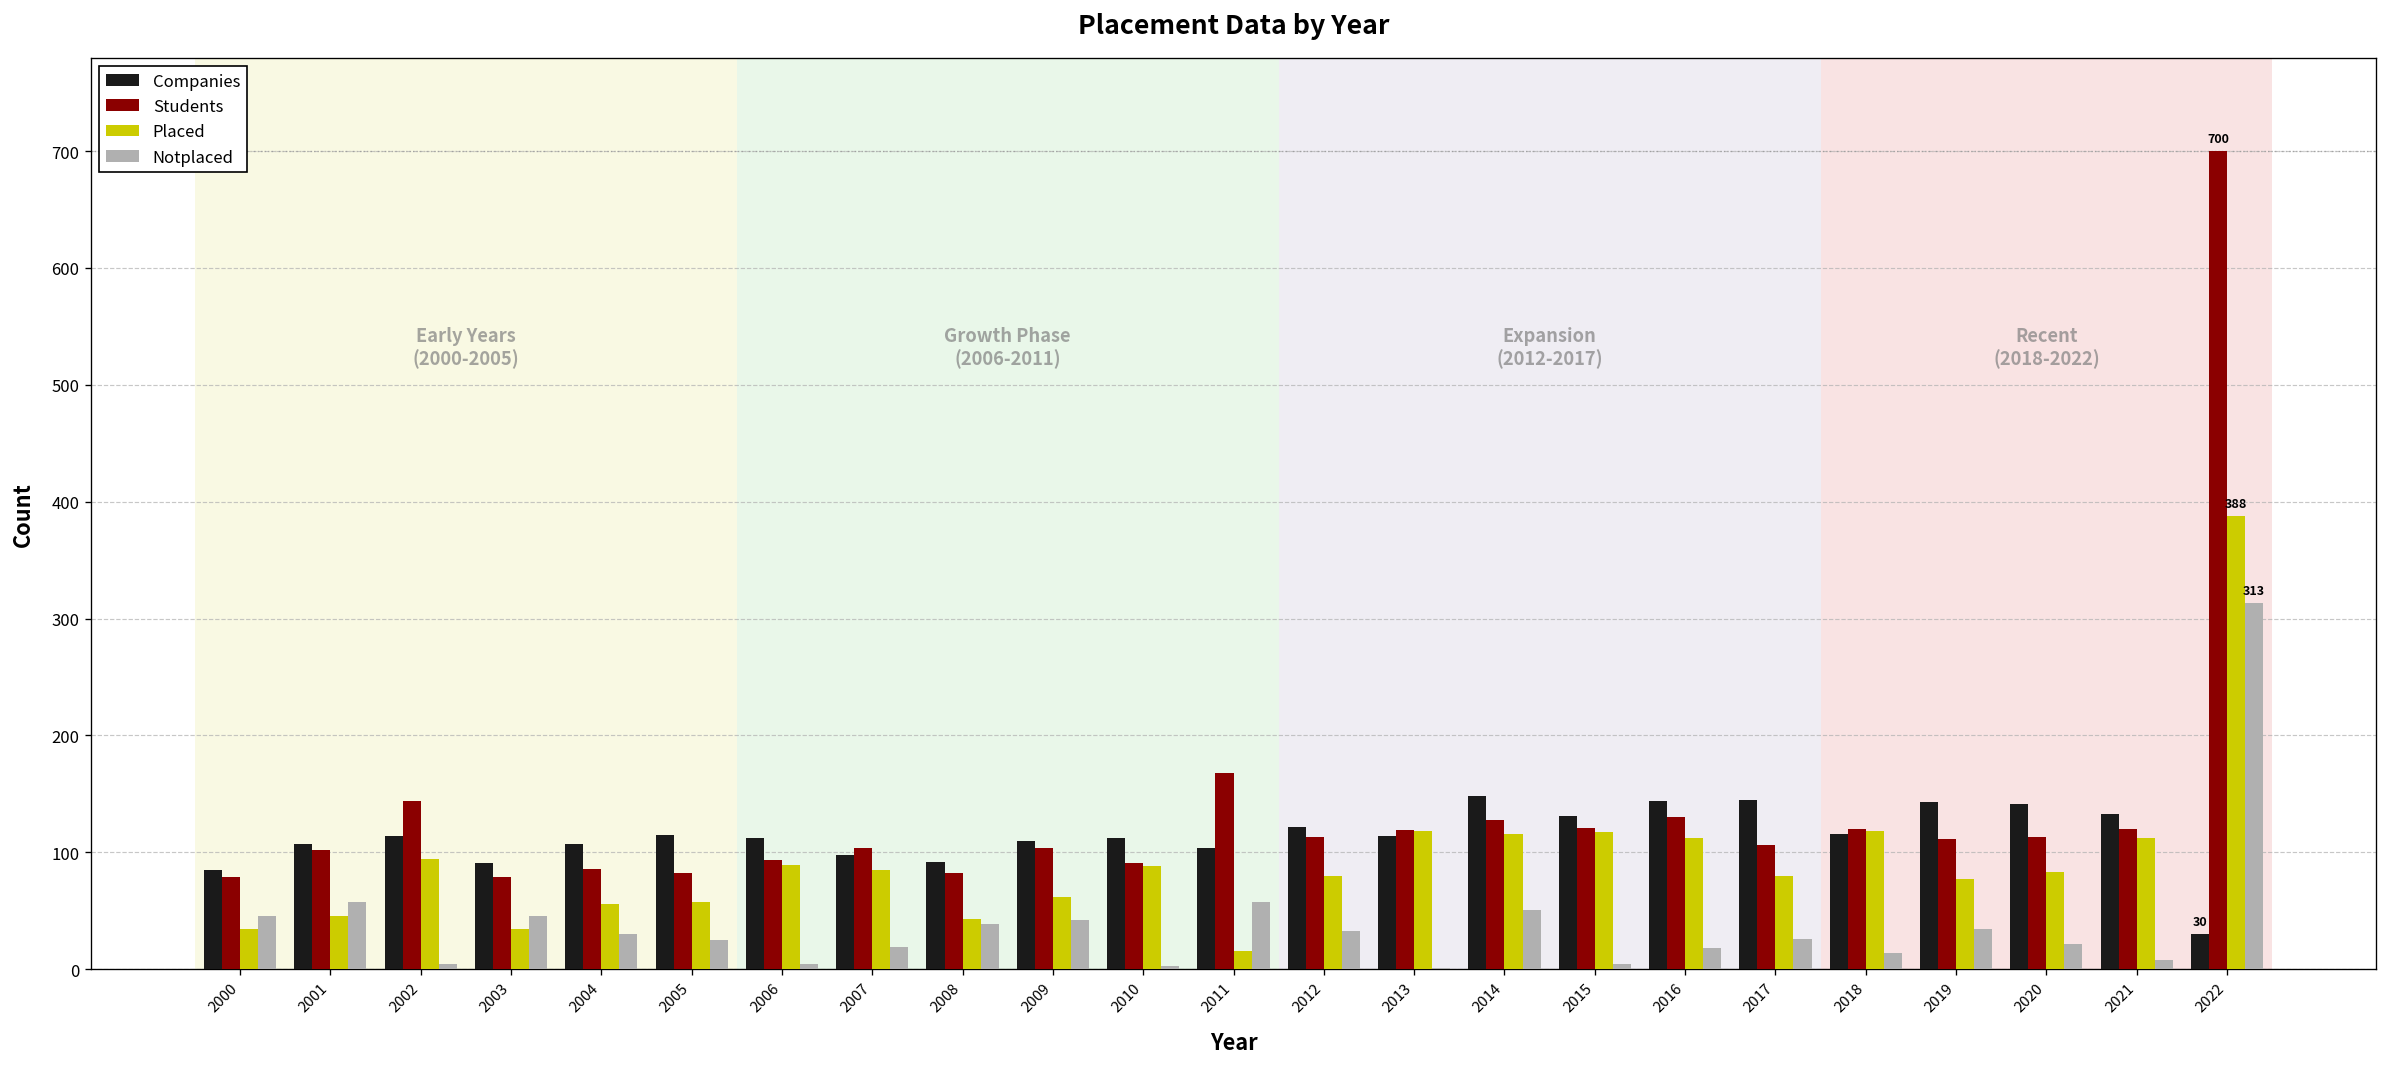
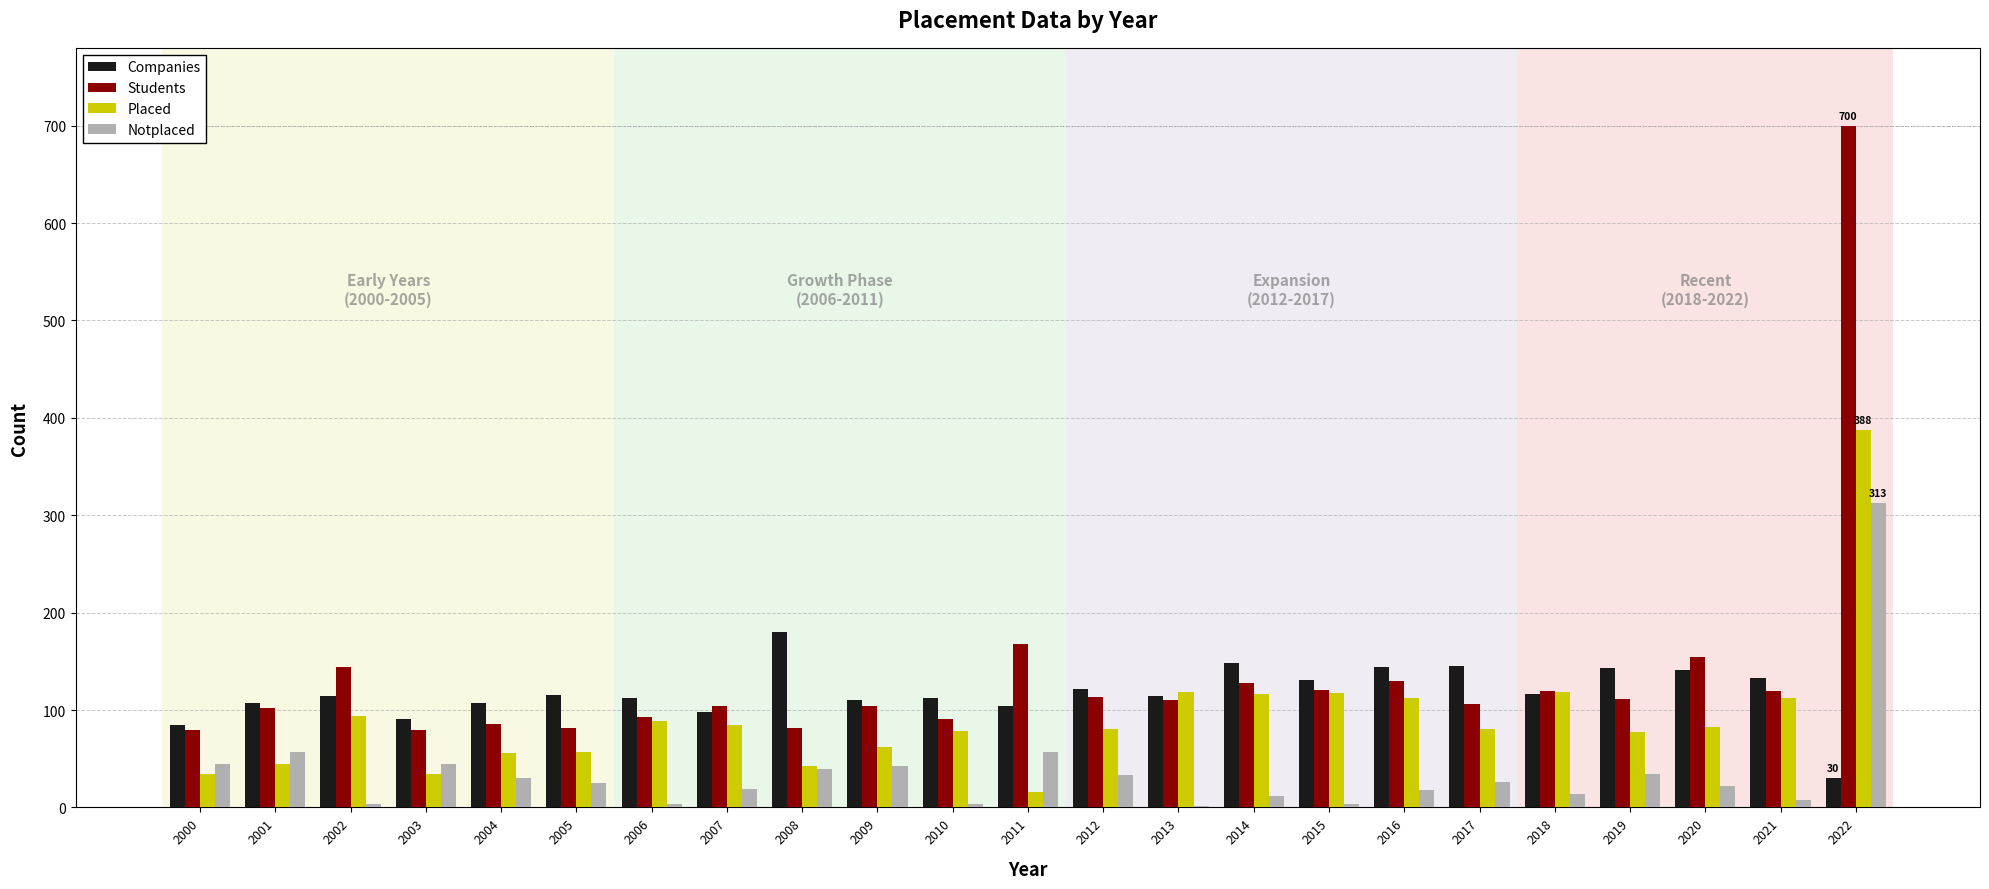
  {
    "Companies": {
      "2000": 90,
      "2001": 110,
      "2002": 110,
      "2003": 90,
      "2004": 110,
      "2005": 120,
      "2006": 110,
      "2007": 100,
-     "2008": 90,
+     "2008": 180,
      "2009": 110,
      "2010": 110,
      "2011": 100,
      "2012": 120,
      "2013": 110,
      "2014": 150,
      "2015": 130,
      "2016": 140,
      "2017": 150,
      "2018": 120,
      "2019": 140,
      "2020": 140,
      "2021": 130
    },
    "Students": {
      "2000": 80,
      "2001": 100,
      "2002": 140,
      "2003": 80,
      "2004": 90,
      "2005": 80,
      "2006": 90,
      "2007": 100,
      "2008": 80,
      "2009": 100,
      "2010": 90,
      "2011": 170,
      "2012": 110,
-     "2013": 120,
+     "2013": 110,
      "2014": 130,
      "2015": 120,
      "2016": 130,
      "2017": 110,
      "2018": 120,
      "2019": 110,
-     "2020": 110,
+     "2020": 150,
      "2021": 120
    },
    "Placed": {
      "2000": 30,
      "2001": 50,
      "2002": 90,
      "2003": 30,
      "2004": 60,
      "2005": 60,
      "2006": 90,
      "2007": 90,
      "2008": 40,
      "2009": 60,
-     "2010": 90,
+     "2010": 80,
      "2011": 20,
      "2012": 80,
      "2013": 120,
      "2014": 120,
      "2015": 120,
      "2016": 110,
      "2017": 80,
      "2018": 120,
      "2019": 80,
      "2020": 80,
      "2021": 110
    },
    "Notplaced": {
      "2000": 50,
      "2001": 60,
      "2002": 0,
      "2003": 50,
      "2004": 30,
      "2005": 30,
      "2006": 0,
      "2007": 20,
      "2008": 40,
      "2009": 40,
      "2010": 0,
      "2011": 60,
      "2012": 30,
-     "2014": 50,
+     "2014": 10,
      "2015": 0,
      "2016": 20,
      "2017": 30,
      "2018": 10,
      "2019": 30,
      "2020": 20,
      "2021": 10
    }
  }
